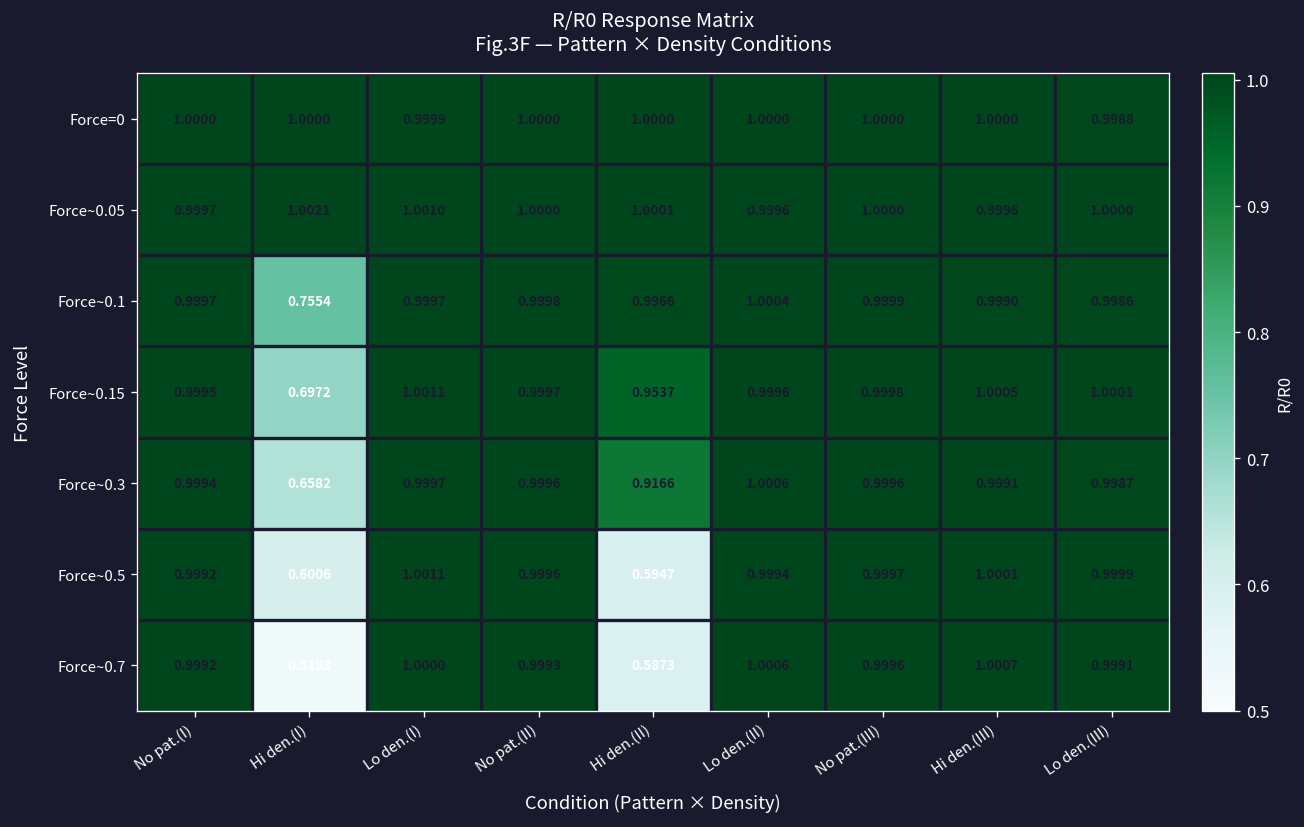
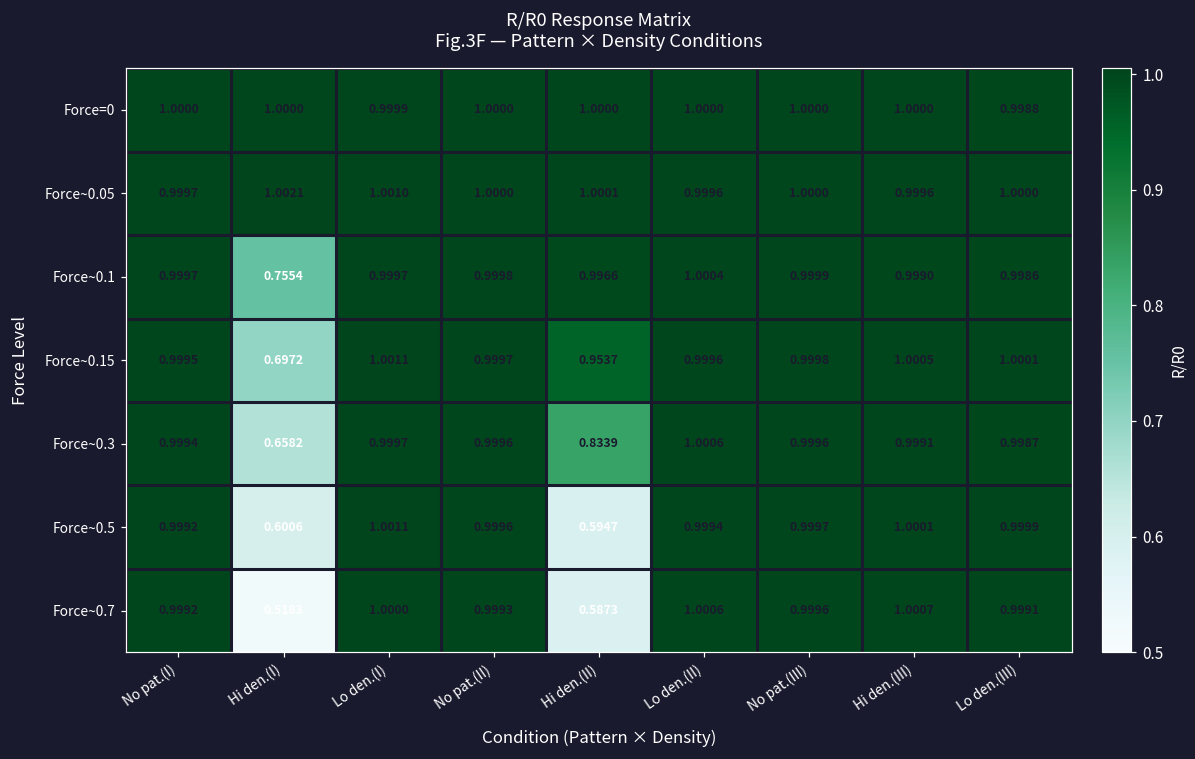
  {
    "Force~0.1": {
      "Hi den.(I)": 0.7554
    },
    "Force~0.15": {
      "Hi den.(I)": 0.6972,
      "Hi den.(II)": 0.9537
    },
    "Force~0.3": {
      "Hi den.(I)": 0.6582,
-     "Hi den.(II)": 0.9166
+     "Hi den.(II)": 0.8339
    }
  }
